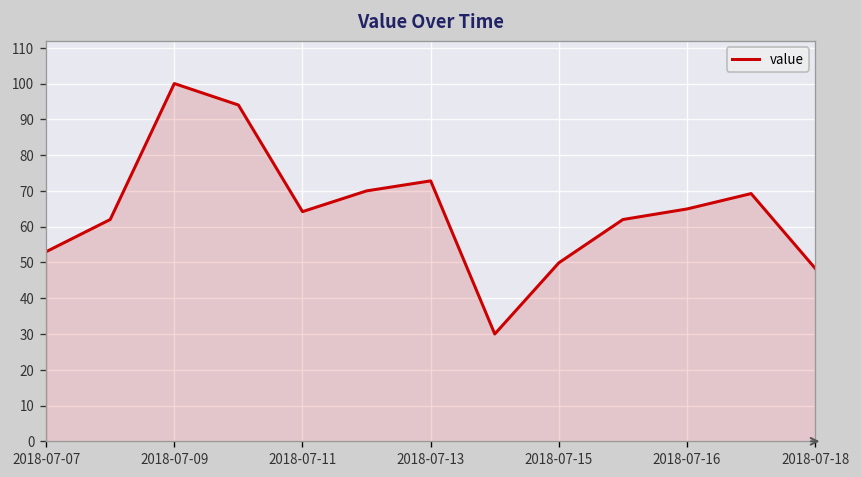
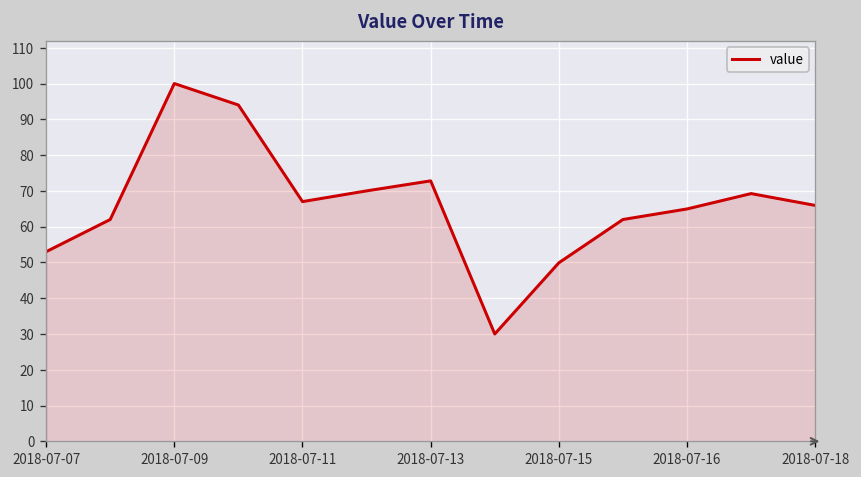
  {
    "2018-07-07": 53,
    "2018-07-09": 100,
-   "2018-07-11": 64,
+   "2018-07-11": 67,
    "2018-07-13": 73,
    "2018-07-15": 50,
-   "2018-07-18": 48
+   "2018-07-18": 66
  }
